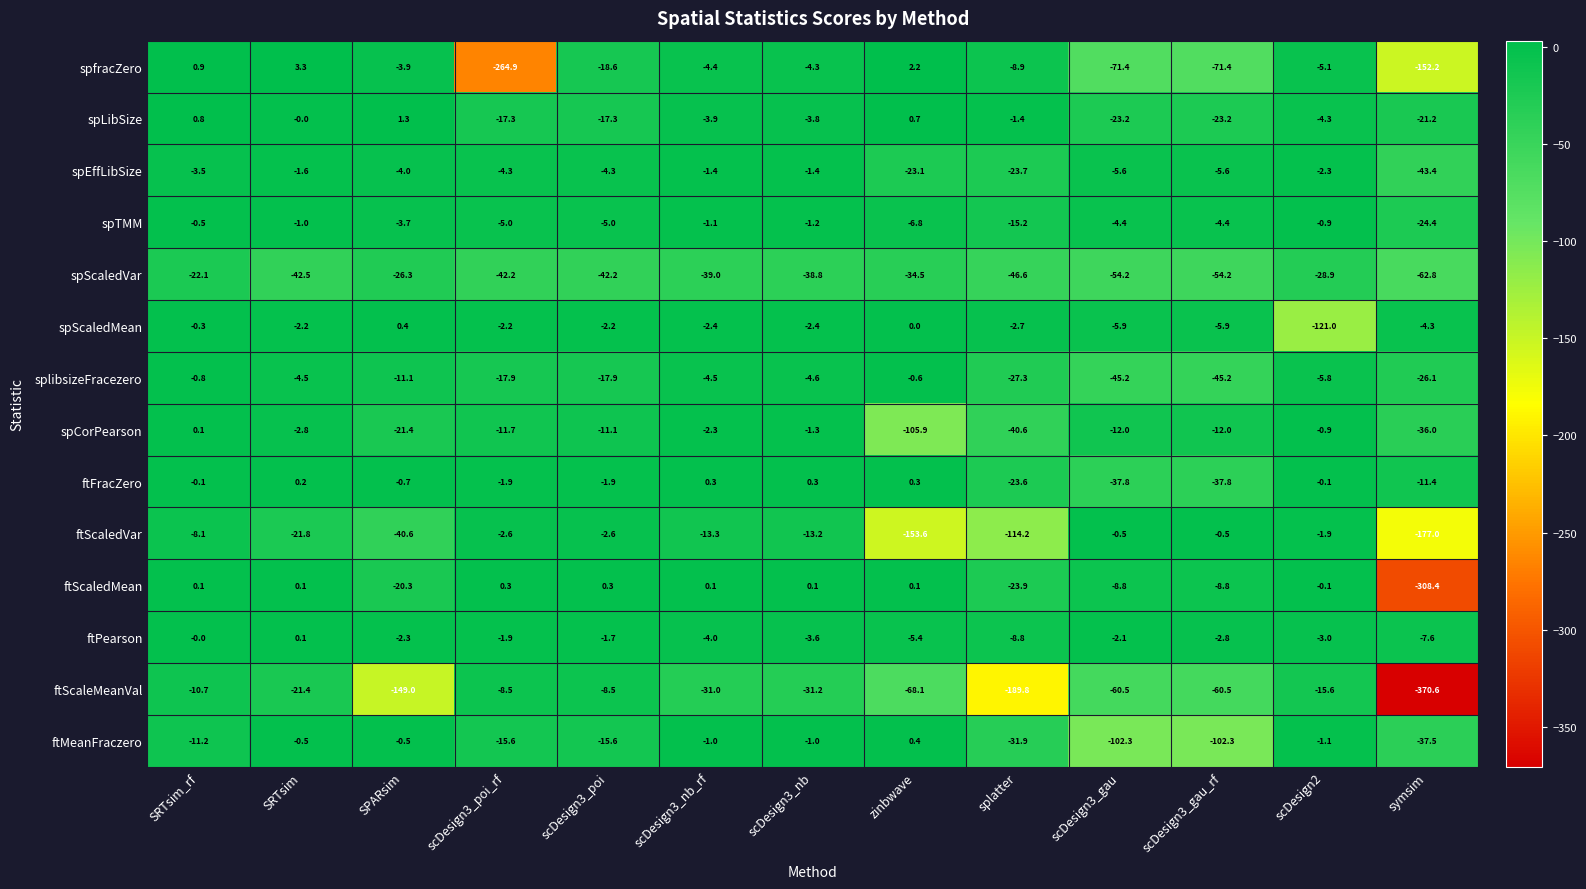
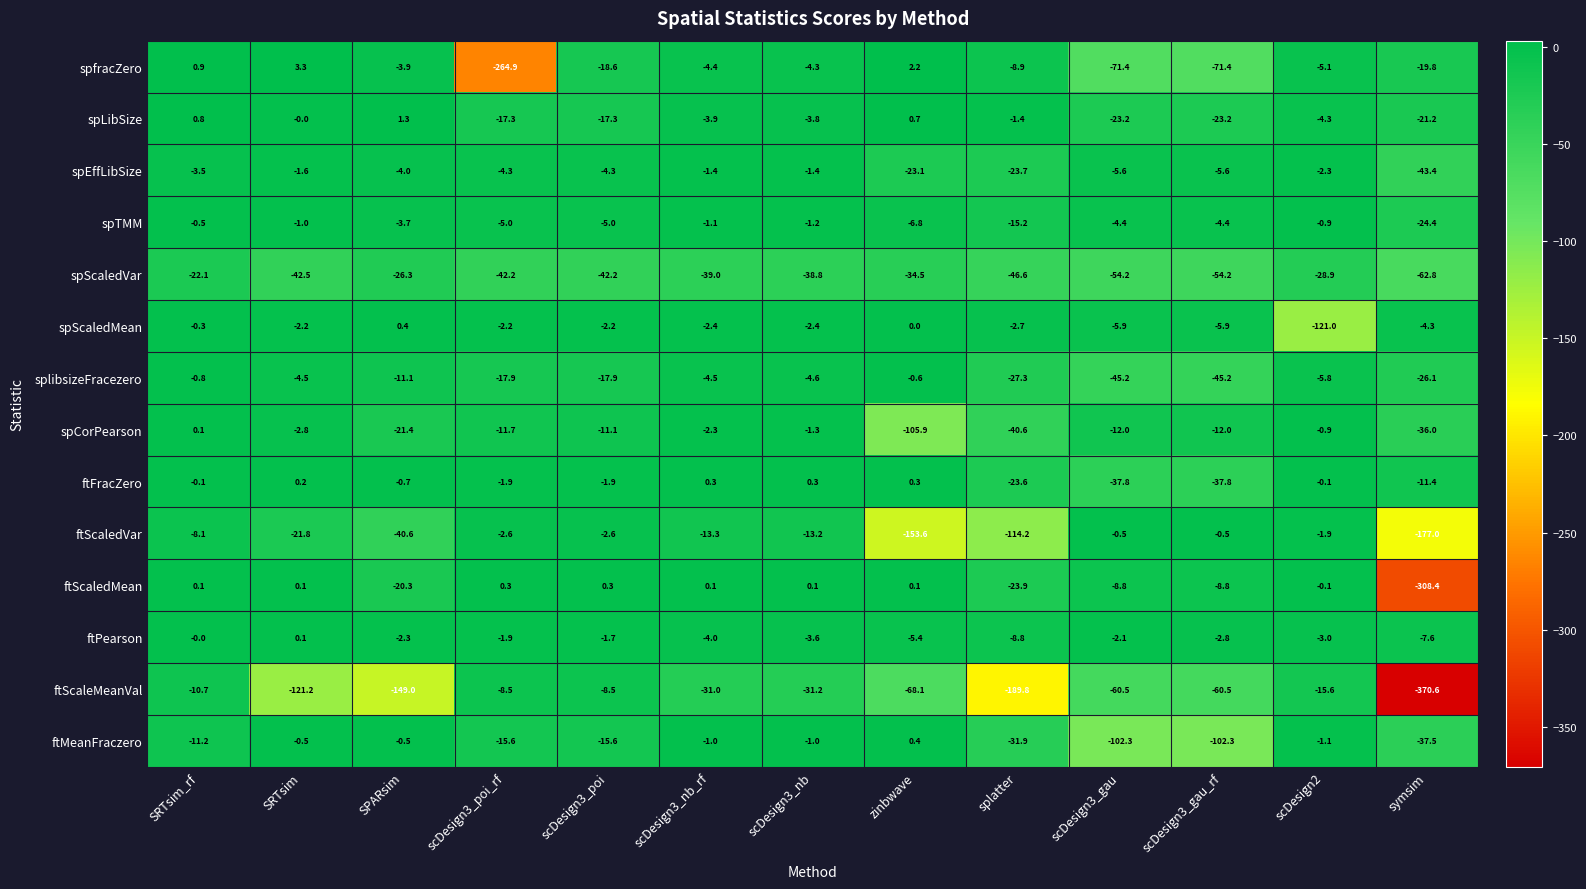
  {
    "spfracZero": {
      "SRTsim_rf": 0.9,
      "SRTsim": 3.3,
      "SPARsim": -3.9,
      "scDesign3_poi_rf": -264.9,
      "scDesign3_poi": -18.6,
      "scDesign3_nb_rf": -4.4,
      "scDesign3_nb": -4.3,
      "zinbwave": 2.2,
      "splatter": -8.9,
      "scDesign3_gau": -71.4,
      "scDesign3_gau_rf": -71.4,
      "scDesign2": -5.1,
-     "symsim": -152.2
+     "symsim": -19.8
    },
    "spLibSize": {
      "SRTsim_rf": 0.8,
      "SRTsim": -0.0,
      "SPARsim": 1.3,
      "scDesign3_poi_rf": -17.3,
      "scDesign3_poi": -17.3,
      "scDesign3_nb_rf": -3.9,
      "scDesign3_nb": -3.8,
      "zinbwave": 0.7,
      "splatter": -1.4,
      "scDesign3_gau": -23.2,
      "scDesign3_gau_rf": -23.2,
      "scDesign2": -4.3,
      "symsim": -21.2
    },
    "spEffLibSize": {
      "SRTsim_rf": -3.5,
      "SRTsim": -1.6,
      "SPARsim": -4.0,
      "scDesign3_poi_rf": -4.3,
      "scDesign3_poi": -4.3,
      "scDesign3_nb_rf": -1.4,
      "scDesign3_nb": -1.4,
      "zinbwave": -23.1,
      "splatter": -23.7,
      "scDesign3_gau": -5.6,
      "scDesign3_gau_rf": -5.6,
      "scDesign2": -2.3,
      "symsim": -43.4
    },
    "spTMM": {
      "SRTsim_rf": -0.5,
      "SRTsim": -1.0,
      "SPARsim": -3.7,
      "scDesign3_poi_rf": -5.0,
      "scDesign3_poi": -5.0,
      "scDesign3_nb_rf": -1.1,
      "scDesign3_nb": -1.2,
      "zinbwave": -6.8,
      "splatter": -15.2,
      "scDesign3_gau": -4.4,
      "scDesign3_gau_rf": -4.4,
      "scDesign2": -0.9,
      "symsim": -24.4
    },
    "spScaledVar": {
      "SRTsim_rf": -22.1,
      "SRTsim": -42.5,
      "SPARsim": -26.3,
      "scDesign3_poi_rf": -42.2,
      "scDesign3_poi": -42.2,
      "scDesign3_nb_rf": -39.0,
      "scDesign3_nb": -38.8,
      "zinbwave": -34.5,
      "splatter": -46.6,
      "scDesign3_gau": -54.2,
      "scDesign3_gau_rf": -54.2,
      "scDesign2": -28.9,
      "symsim": -62.8
    },
    "spScaledMean": {
      "SRTsim_rf": -0.3,
      "SRTsim": -2.2,
      "SPARsim": 0.4,
      "scDesign3_poi_rf": -2.2,
      "scDesign3_poi": -2.2,
      "scDesign3_nb_rf": -2.4,
      "scDesign3_nb": -2.4,
      "zinbwave": 0.0,
      "splatter": -2.7,
      "scDesign3_gau": -5.9,
      "scDesign3_gau_rf": -5.9,
      "scDesign2": -121.0,
      "symsim": -4.3
    },
    "splibsizeFracezero": {
      "SRTsim_rf": -0.8,
      "SRTsim": -4.5,
      "SPARsim": -11.1,
      "scDesign3_poi_rf": -17.9,
      "scDesign3_poi": -17.9,
      "scDesign3_nb_rf": -4.5,
      "scDesign3_nb": -4.6,
      "zinbwave": -0.6,
      "splatter": -27.3,
      "scDesign3_gau": -45.2,
      "scDesign3_gau_rf": -45.2,
      "scDesign2": -5.8,
      "symsim": -26.1
    },
    "spCorPearson": {
      "SRTsim_rf": 0.1,
      "SRTsim": -2.8,
      "SPARsim": -21.4,
      "scDesign3_poi_rf": -11.7,
      "scDesign3_poi": -11.1,
      "scDesign3_nb_rf": -2.3,
      "scDesign3_nb": -1.3,
      "zinbwave": -105.9,
      "splatter": -40.6,
      "scDesign3_gau": -12.0,
      "scDesign3_gau_rf": -12.0,
      "scDesign2": -0.9,
      "symsim": -36.0
    },
    "ftFracZero": {
      "SRTsim_rf": -0.1,
      "SRTsim": 0.2,
      "SPARsim": -0.7,
      "scDesign3_poi_rf": -1.9,
      "scDesign3_poi": -1.9,
      "scDesign3_nb_rf": 0.3,
      "scDesign3_nb": 0.3,
      "zinbwave": 0.3,
      "splatter": -23.6,
      "scDesign3_gau": -37.8,
      "scDesign3_gau_rf": -37.8,
      "scDesign2": -0.1,
      "symsim": -11.4
    },
    "ftScaledVar": {
      "SRTsim_rf": -8.1,
      "SRTsim": -21.8,
      "SPARsim": -40.6,
      "scDesign3_poi_rf": -2.6,
      "scDesign3_poi": -2.6,
      "scDesign3_nb_rf": -13.3,
      "scDesign3_nb": -13.2,
      "zinbwave": -153.6,
      "splatter": -114.2,
      "scDesign3_gau": -0.5,
      "scDesign3_gau_rf": -0.5,
      "scDesign2": -1.9,
      "symsim": -177.0
    },
    "ftScaledMean": {
      "SRTsim_rf": 0.1,
      "SRTsim": 0.1,
      "SPARsim": -20.3,
      "scDesign3_poi_rf": 0.3,
      "scDesign3_poi": 0.3,
      "scDesign3_nb_rf": 0.1,
      "scDesign3_nb": 0.1,
      "zinbwave": 0.1,
      "splatter": -23.9,
      "scDesign3_gau": -8.8,
      "scDesign3_gau_rf": -8.8,
      "scDesign2": -0.1,
      "symsim": -308.4
    },
    "ftPearson": {
      "SRTsim_rf": -0.0,
      "SRTsim": 0.1,
      "SPARsim": -2.3,
      "scDesign3_poi_rf": -1.9,
      "scDesign3_poi": -1.7,
      "scDesign3_nb_rf": -4.0,
      "scDesign3_nb": -3.6,
      "zinbwave": -5.4,
      "splatter": -8.8,
      "scDesign3_gau": -2.1,
      "scDesign3_gau_rf": -2.8,
      "scDesign2": -3.0,
      "symsim": -7.6
    },
    "ftScaleMeanVal": {
      "SRTsim_rf": -10.7,
-     "SRTsim": -21.4,
+     "SRTsim": -121.2,
      "SPARsim": -149.0,
      "scDesign3_poi_rf": -8.5,
      "scDesign3_poi": -8.5,
      "scDesign3_nb_rf": -31.0,
      "scDesign3_nb": -31.2,
      "zinbwave": -68.1,
      "splatter": -189.8,
      "scDesign3_gau": -60.5,
      "scDesign3_gau_rf": -60.5,
      "scDesign2": -15.6,
      "symsim": -370.6
    },
    "ftMeanFraczero": {
      "SRTsim_rf": -11.2,
      "SRTsim": -0.5,
      "SPARsim": -0.5,
      "scDesign3_poi_rf": -15.6,
      "scDesign3_poi": -15.6,
      "scDesign3_nb_rf": -1.0,
      "scDesign3_nb": -1.0,
      "zinbwave": 0.4,
      "splatter": -31.9,
      "scDesign3_gau": -102.3,
      "scDesign3_gau_rf": -102.3,
      "scDesign2": -1.1,
      "symsim": -37.5
    }
  }
